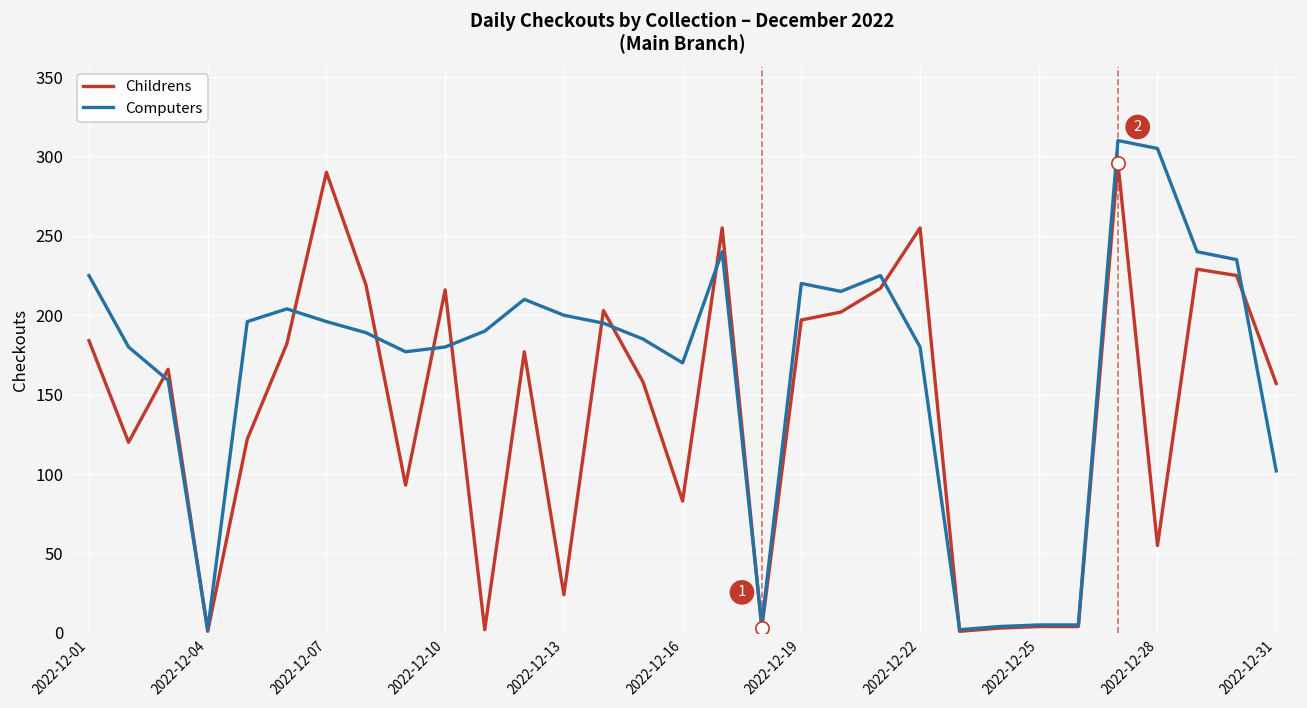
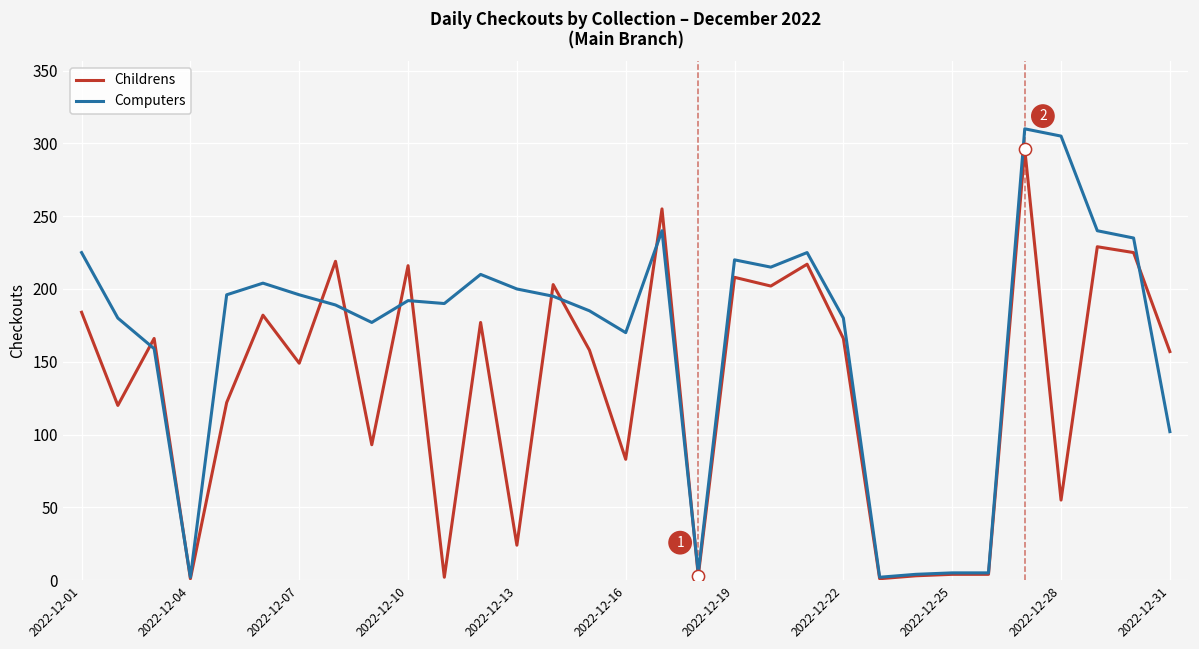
  {
    "Childrens": {
      "2022-12-01": 184,
-     "2022-12-07": 290,
+     "2022-12-07": 149,
      "2022-12-10": 216,
      "2022-12-13": 24,
      "2022-12-16": 83,
-     "2022-12-19": 197,
-     "2022-12-22": 255,
+     "2022-12-19": 208,
+     "2022-12-22": 166,
      "2022-12-28": 55,
      "2022-12-31": 157
    },
    "Computers": {
      "2022-12-01": 225,
      "2022-12-07": 196,
-     "2022-12-10": 180,
+     "2022-12-10": 192,
      "2022-12-13": 200,
      "2022-12-16": 170,
      "2022-12-19": 220,
      "2022-12-22": 180,
      "2022-12-28": 305,
      "2022-12-31": 102
    }
  }
